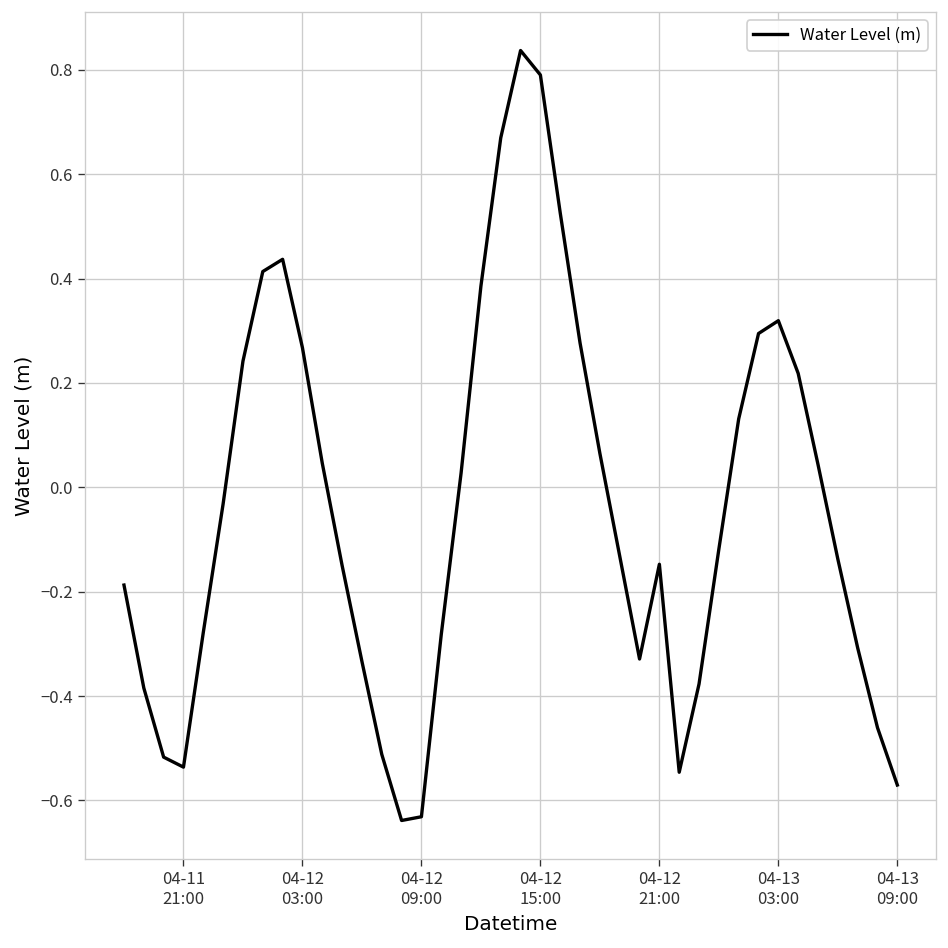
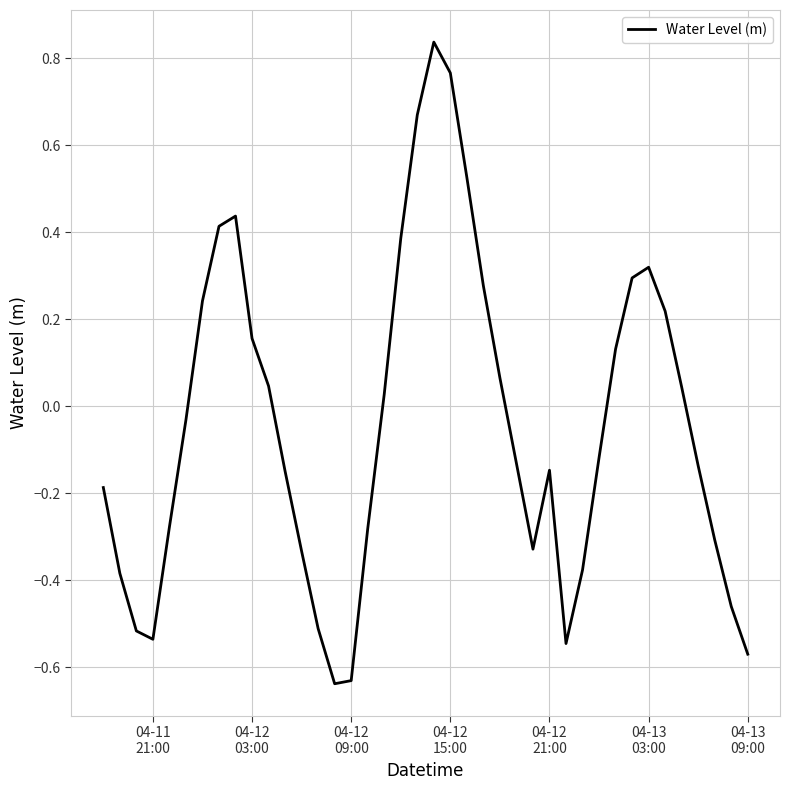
  {
    "04-11 21:00": -0.54,
-   "04-12 03:00": 0.27,
+   "04-12 03:00": 0.16,
    "04-12 09:00": -0.63,
-   "04-12 15:00": 0.79,
+   "04-12 15:00": 0.77,
    "04-12 21:00": -0.15,
    "04-13 03:00": 0.32,
    "04-13 09:00": -0.57
  }
